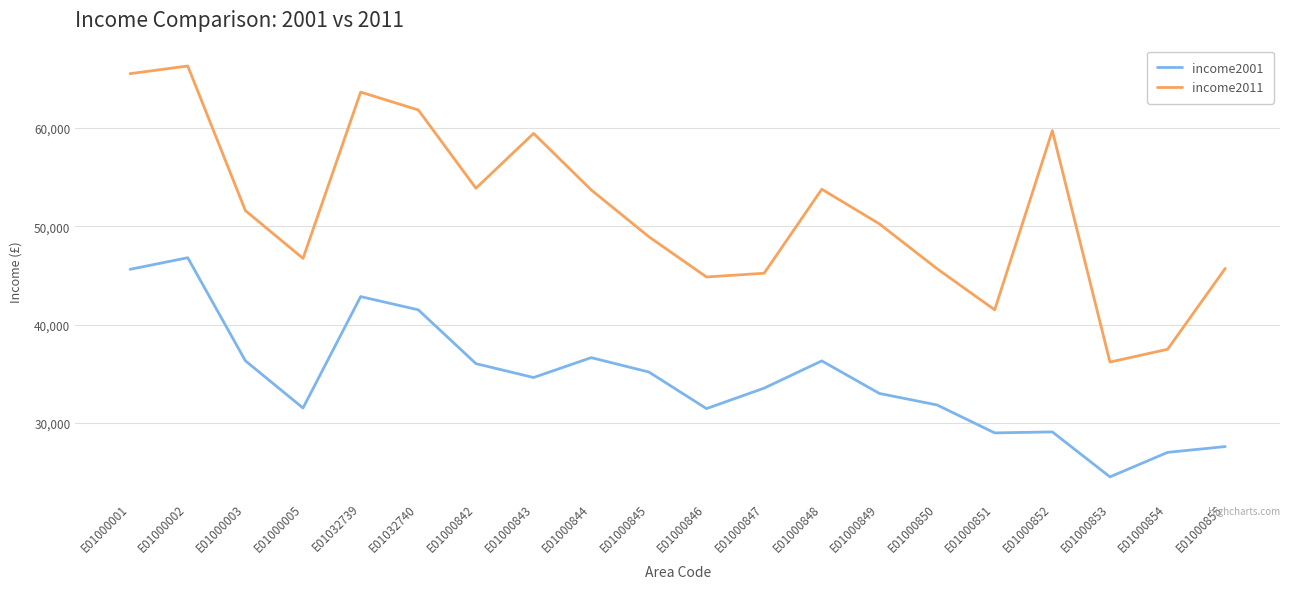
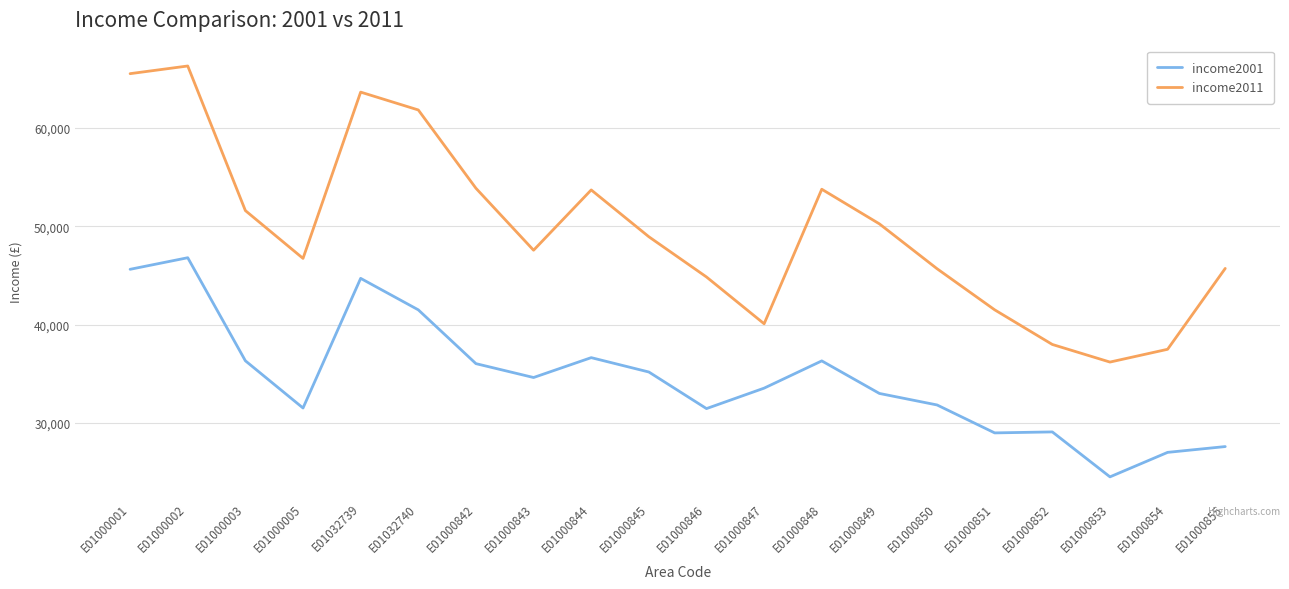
  {
    "income2001": {
      "E01000001": "46,000",
      "E01000002": "47,000",
      "E01000003": "36,000",
      "E01000005": "32,000",
-     "E01032739": "43,000",
+     "E01032739": "45,000",
      "E01032740": "42,000",
      "E01000842": "36,000",
      "E01000843": "35,000",
      "E01000844": "37,000",
      "E01000845": "35,000",
      "E01000846": "31,000",
      "E01000847": "34,000",
      "E01000848": "36,000",
      "E01000849": "33,000",
      "E01000850": "32,000",
      "E01000851": "29,000",
      "E01000852": "29,000",
      "E01000853": "25,000",
      "E01000854": "27,000",
      "E01000855": "28,000"
    },
    "income2011": {
      "E01000001": "66,000",
      "E01000002": "66,000",
      "E01000003": "52,000",
      "E01000005": "47,000",
      "E01032739": "64,000",
      "E01032740": "62,000",
      "E01000842": "54,000",
-     "E01000843": "59,000",
+     "E01000843": "48,000",
      "E01000844": "54,000",
      "E01000845": "49,000",
      "E01000846": "45,000",
-     "E01000847": "45,000",
+     "E01000847": "40,000",
      "E01000848": "54,000",
      "E01000849": "50,000",
      "E01000850": "46,000",
      "E01000851": "42,000",
-     "E01000852": "60,000",
+     "E01000852": "38,000",
      "E01000853": "36,000",
      "E01000854": "38,000",
      "E01000855": "46,000"
    }
  }
